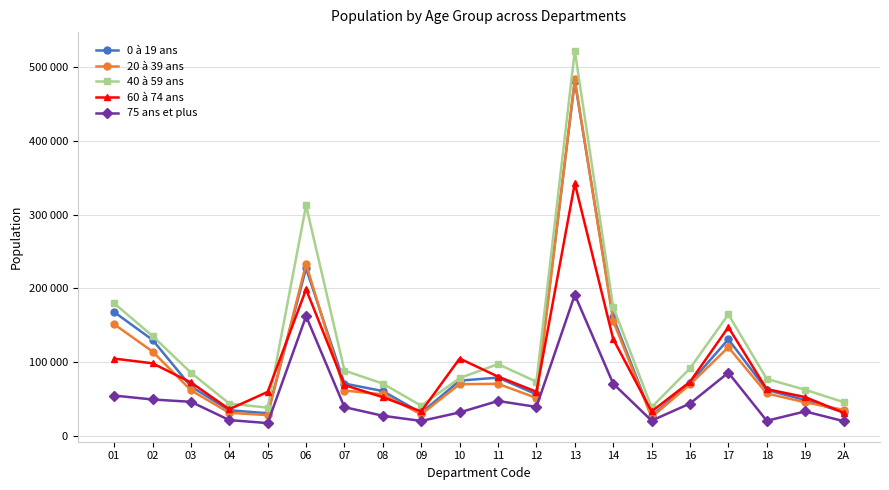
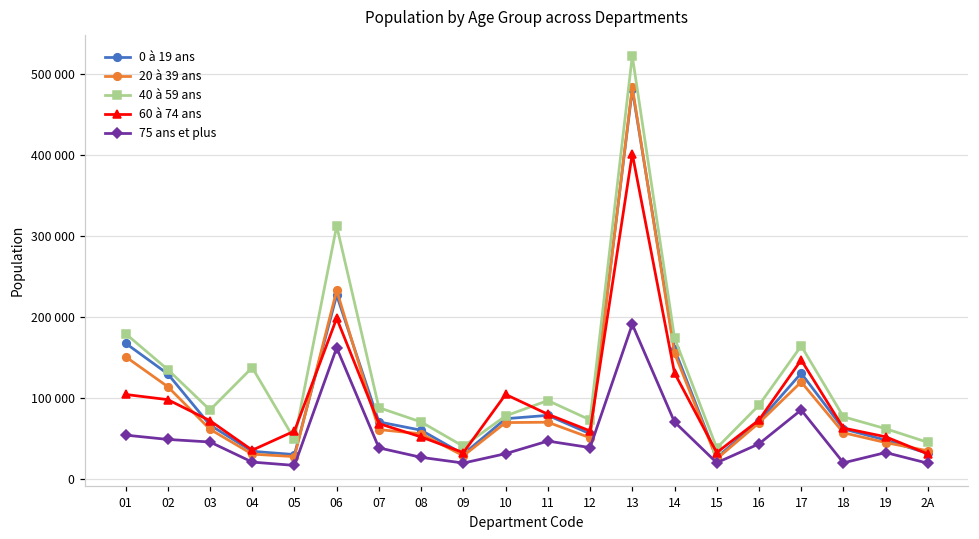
  {
    "0 à 19 ans": {
      "01": 170000,
      "02": 130000,
      "03": 70000,
      "06": 230000,
      "08": 60000,
      "12": 60000,
      "14": 160000,
      "17": 130000
    },
    "20 à 39 ans": {
      "01": 150000,
      "02": 110000,
      "03": 60000,
      "06": 230000,
      "07": 60000,
      "08": 60000,
      "10": 70000,
      "11": 70000,
      "12": 50000,
      "14": 160000,
      "17": 120000,
      "18": 60000
    },
    "40 à 59 ans": {
      "01": 180000,
      "02": 140000,
      "03": 90000,
-     "04": 40000,
-     "05": 40000,
+     "04": 140000,
+     "05": 50000,
      "06": 310000,
      "07": 90000,
      "08": 70000,
      "09": 40000,
      "11": 100000,
      "12": 70000,
      "13": 520000,
      "14": 170000,
      "15": 40000,
      "16": 90000,
      "17": 160000,
      "18": 80000,
      "19": 60000,
      "2A": 50000
    },
    "60 à 74 ans": {
      "01": 100000,
      "02": 100000,
      "03": 70000,
      "05": 60000,
      "06": 200000,
      "08": 50000,
      "10": 100000,
      "12": 60000,
-     "13": 340000,
+     "13": 400000,
      "14": 130000,
      "15": 30000,
      "17": 150000,
      "19": 50000
    },
    "75 ans et plus": {
      "01": 50000,
      "02": 50000,
      "03": 50000,
      "04": 20000,
      "05": 20000,
      "06": 160000,
      "07": 40000,
      "08": 30000,
      "09": 20000,
      "10": 30000,
      "11": 50000,
      "12": 40000,
      "13": 190000,
      "14": 70000,
      "15": 20000,
      "16": 40000,
      "17": 90000,
      "18": 20000,
      "19": 30000,
      "2A": 20000
    }
  }
